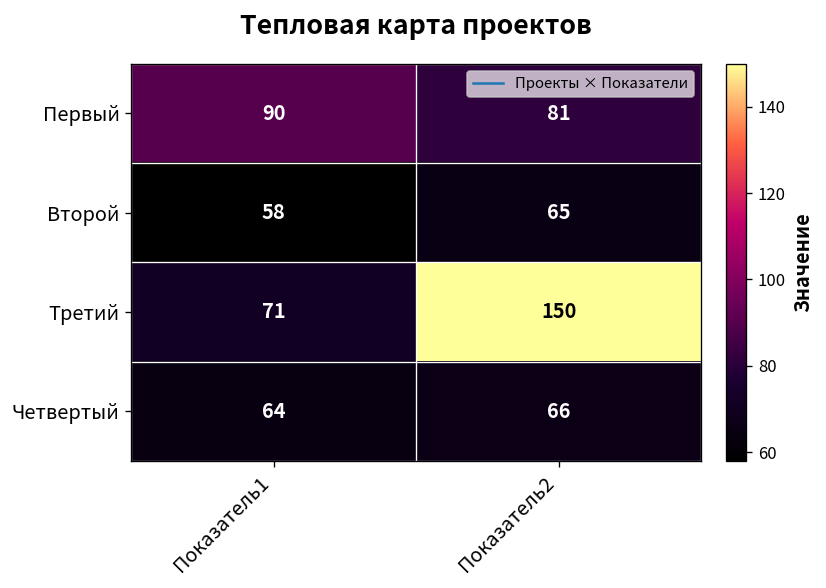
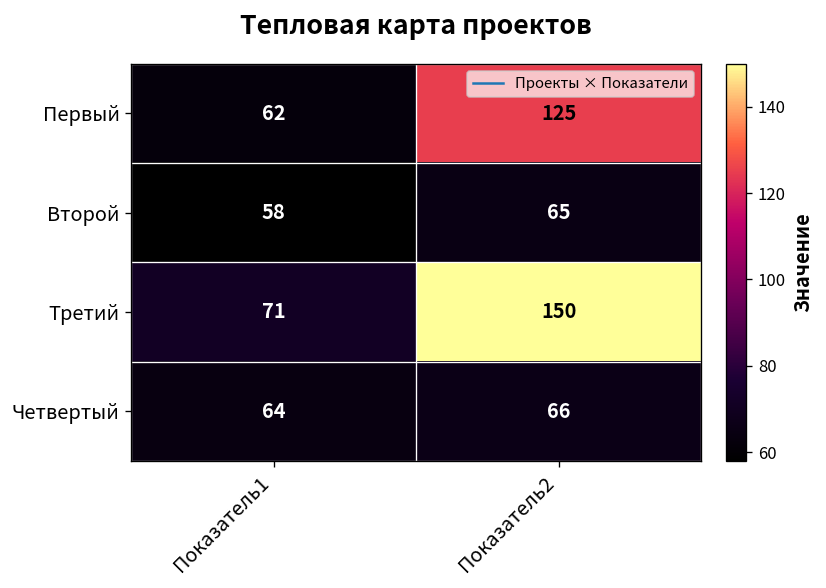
  {
    "Первый": {
-     "Показатель1": 90,
-     "Показатель2": 81
+     "Показатель1": 62,
+     "Показатель2": 125
    },
    "Второй": {
      "Показатель1": 58,
      "Показатель2": 65
    },
    "Третий": {
      "Показатель1": 71,
      "Показатель2": 150
    },
    "Четвертый": {
      "Показатель1": 64,
      "Показатель2": 66
    }
  }
